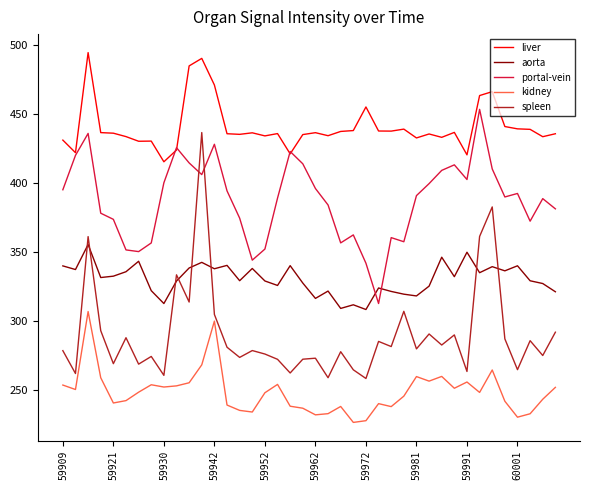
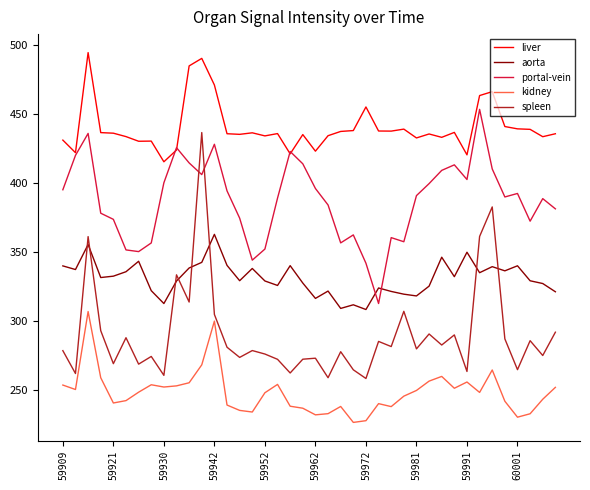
  {
    "liver": {
      "59909": 431,
      "59921": 436,
      "59930": 416,
      "59942": 471,
      "59952": 434,
-     "59962": 437,
+     "59962": 423,
      "59972": 455,
      "59981": 433,
      "59991": 421,
      "60001": 440
    },
    "aorta": {
      "59909": 340,
      "59921": 333,
      "59930": 313,
-     "59942": 338,
+     "59942": 363,
      "59952": 329,
      "59962": 317,
      "59972": 309,
      "59981": 318,
      "59991": 350,
      "60001": 340
    },
    "kidney": {
      "59909": 254,
      "59921": 241,
      "59930": 252,
      "59942": 300,
      "59952": 248,
      "59962": 232,
      "59972": 228,
-     "59981": 260,
+     "59981": 250,
      "59991": 256,
      "60001": 231
    }
  }
